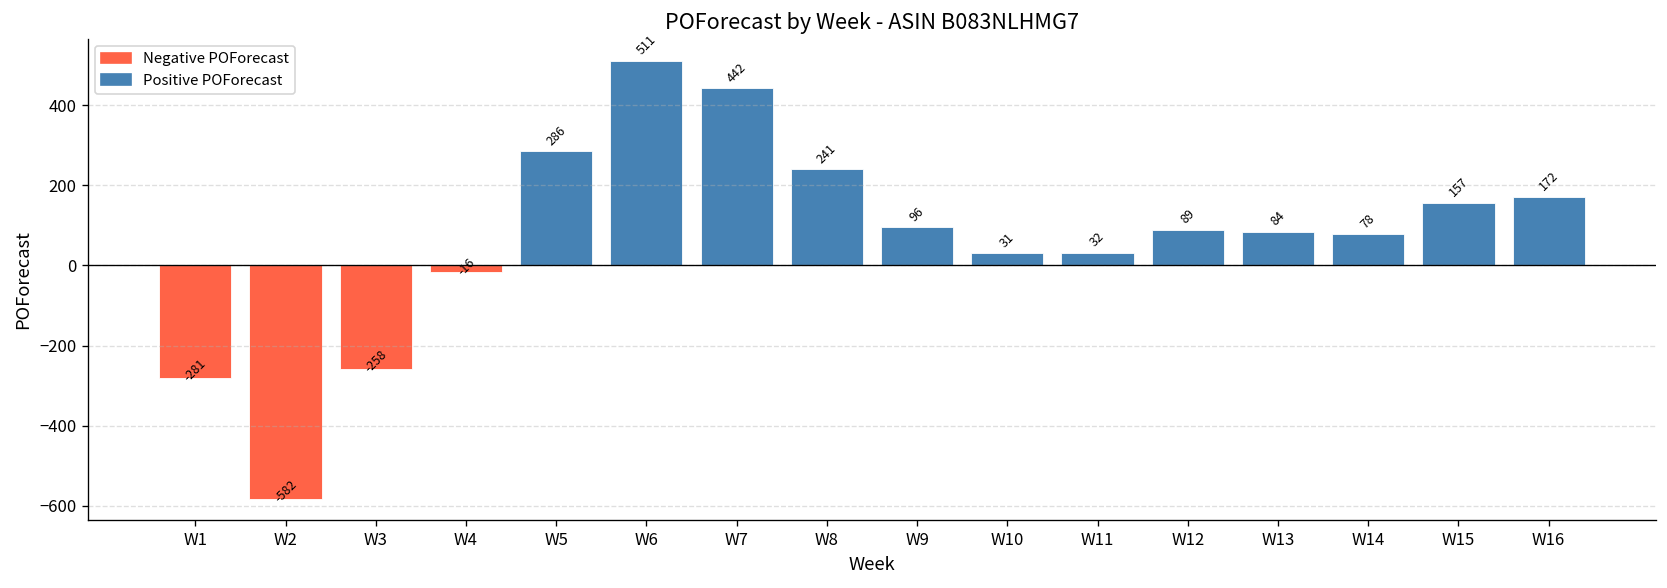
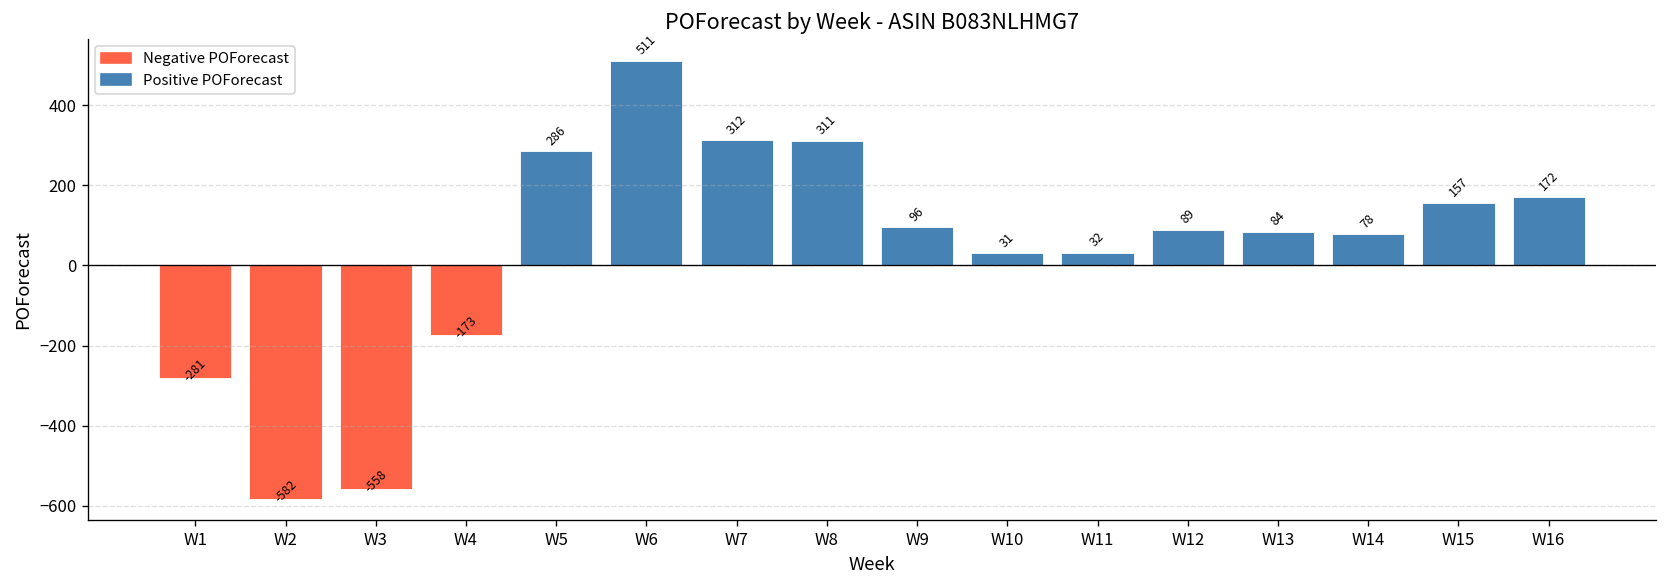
  {
    "W1": -281,
    "W2": -582,
-   "W3": -258,
-   "W4": -16,
+   "W3": -558,
+   "W4": -173,
    "W5": 286,
    "W6": 511,
-   "W7": 442,
-   "W8": 241,
+   "W7": 312,
+   "W8": 311,
    "W9": 96,
    "W10": 31,
    "W11": 32,
    "W12": 89,
    "W13": 84,
    "W14": 78,
    "W15": 157,
    "W16": 172
  }
